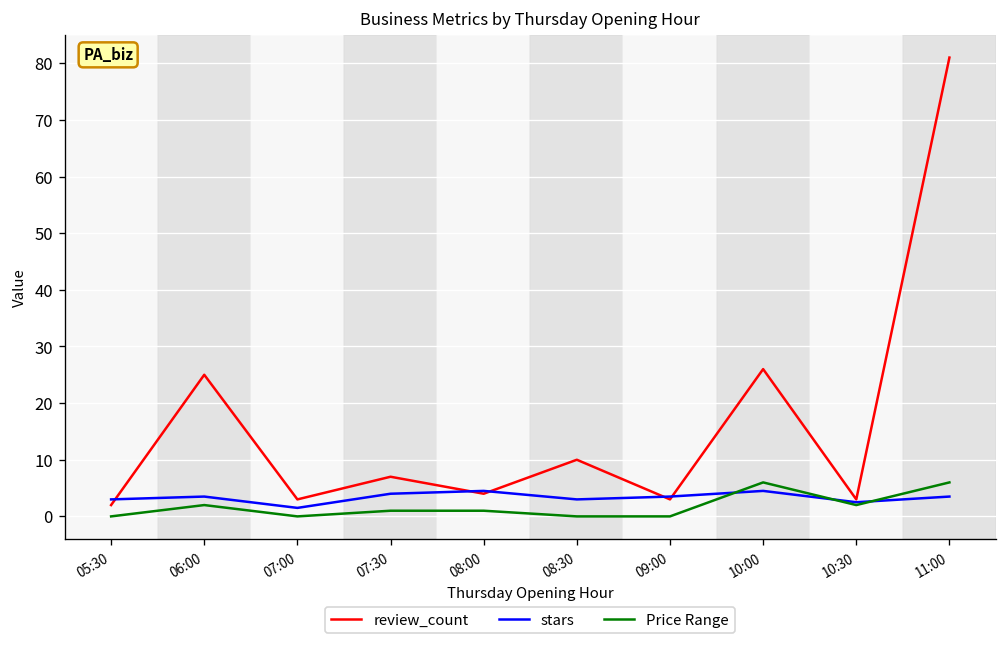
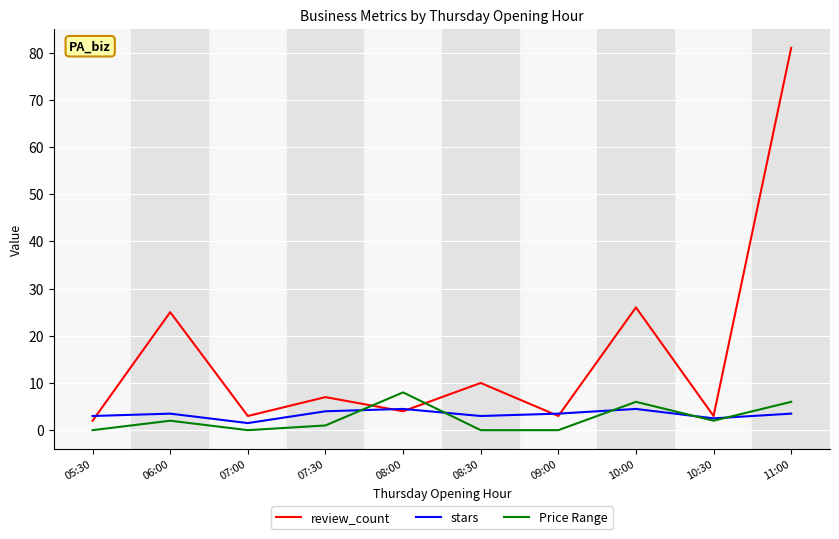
  {
    "review_count": {
      "05:30": 2,
      "06:00": 25,
      "07:00": 3,
      "07:30": 7,
      "08:30": 10,
      "10:00": 26,
      "11:00": 81
    },
    "stars": {
      "05:30": 3,
      "06:00": 4,
      "07:00": 2,
      "07:30": 4,
      "08:30": 3,
      "10:00": 5,
      "11:00": 4
    },
    "Price Range": {
      "05:30": 0,
      "06:00": 2,
      "07:00": 0,
      "07:30": 1,
-     "08:00": 1,
+     "08:00": 8,
      "08:30": 0,
      "09:00": 0,
      "10:00": 6,
      "11:00": 6
    }
  }
